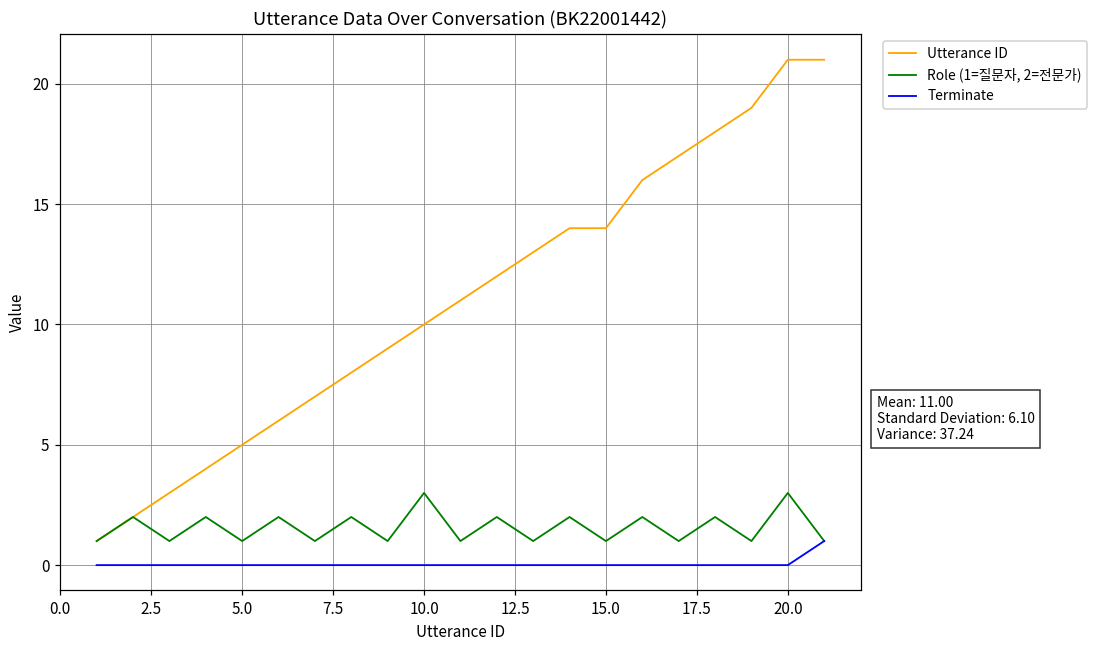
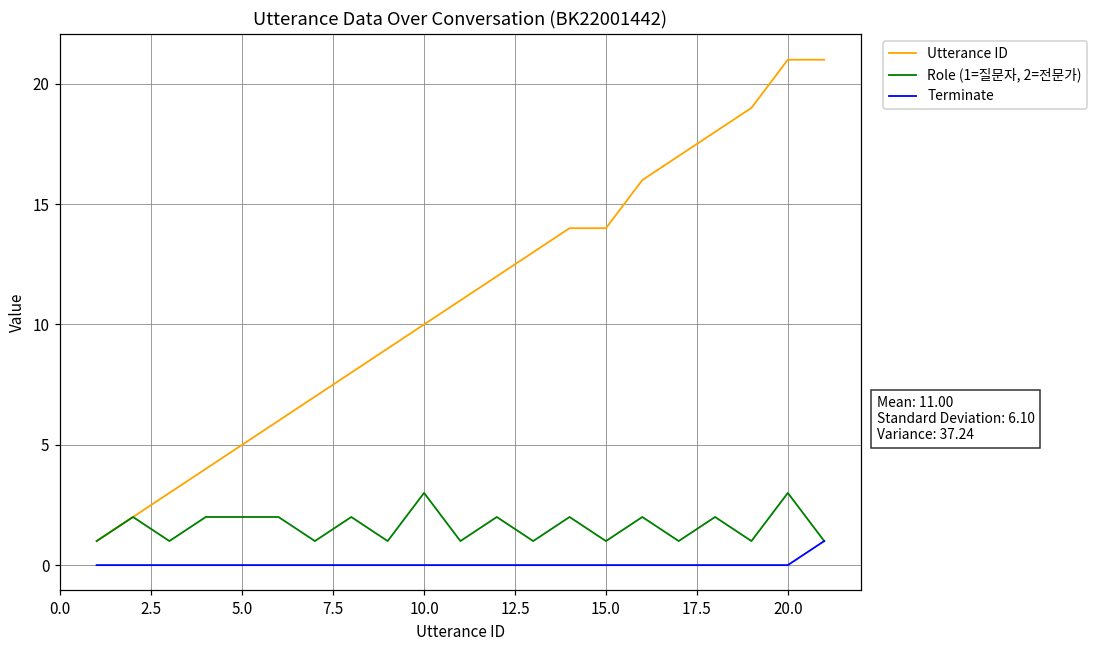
  {
    "Utterance ID": {
      "5.0": 5,
      "10.0": 10,
      "15.0": 14,
      "20.0": 21
    },
    "Role (1=질문자, 2=전문가)": {
-     "5.0": 1,
+     "5.0": 2,
      "10.0": 3,
      "15.0": 1,
      "20.0": 3
    },
    "Terminate": {
      "5.0": 0,
      "10.0": 0,
      "15.0": 0,
      "20.0": 0
    }
  }
